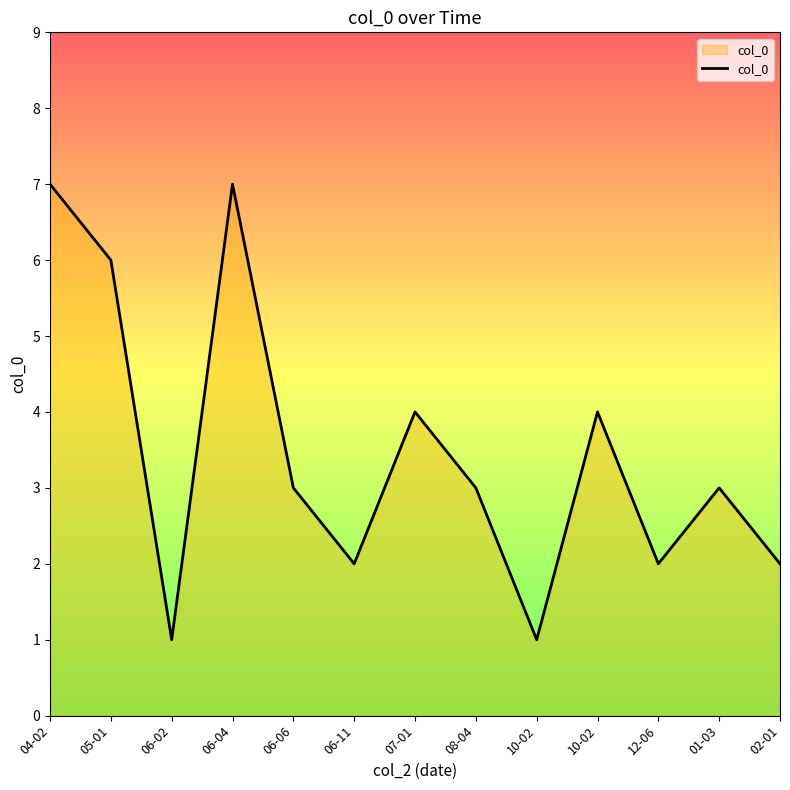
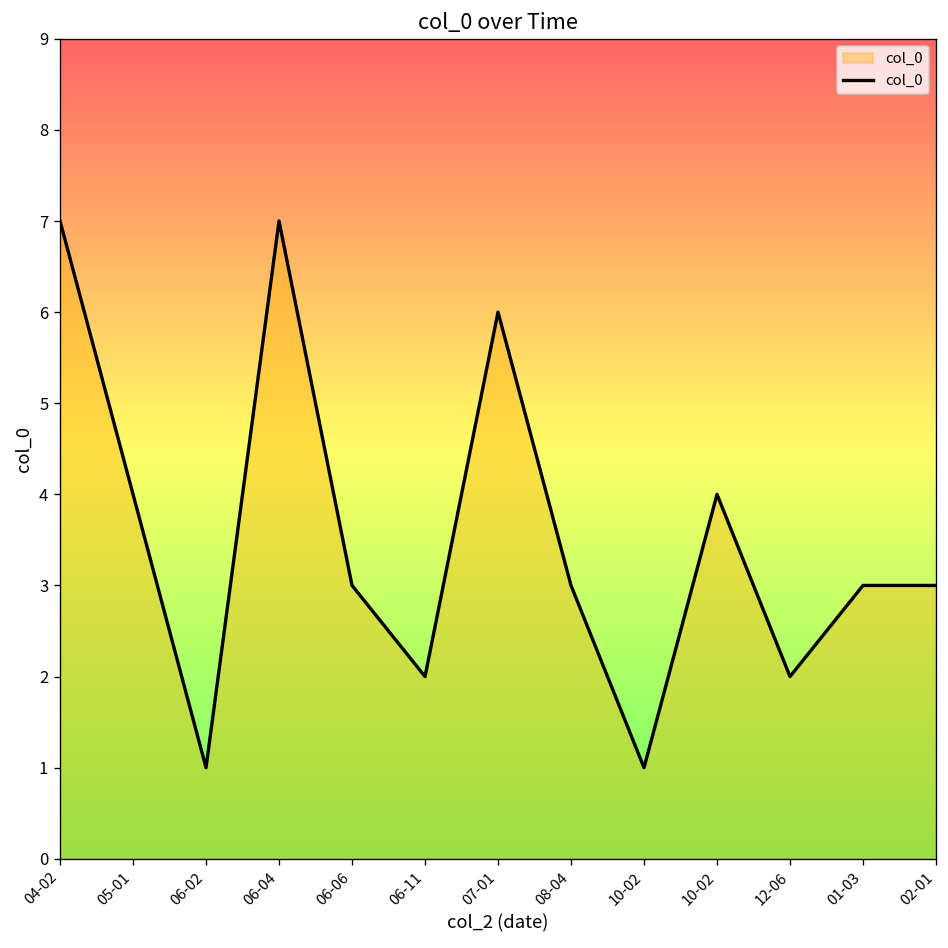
  {
    "04-02": 7,
-   "05-01": 6,
+   "05-01": 4,
    "06-02": 1,
    "06-04": 7,
    "06-06": 3,
    "06-11": 2,
-   "07-01": 4,
+   "07-01": 6,
    "08-04": 3,
    "12-06": 2,
    "01-03": 3,
-   "02-01": 2
+   "02-01": 3
  }
